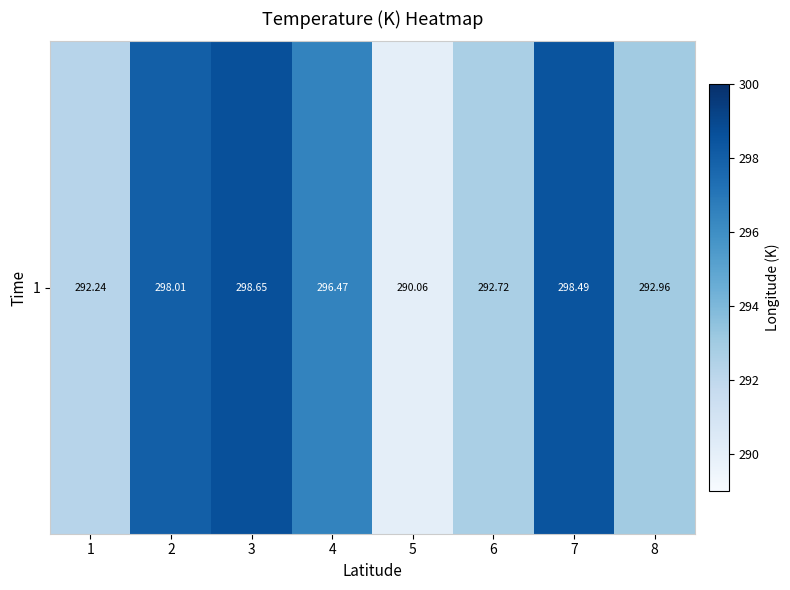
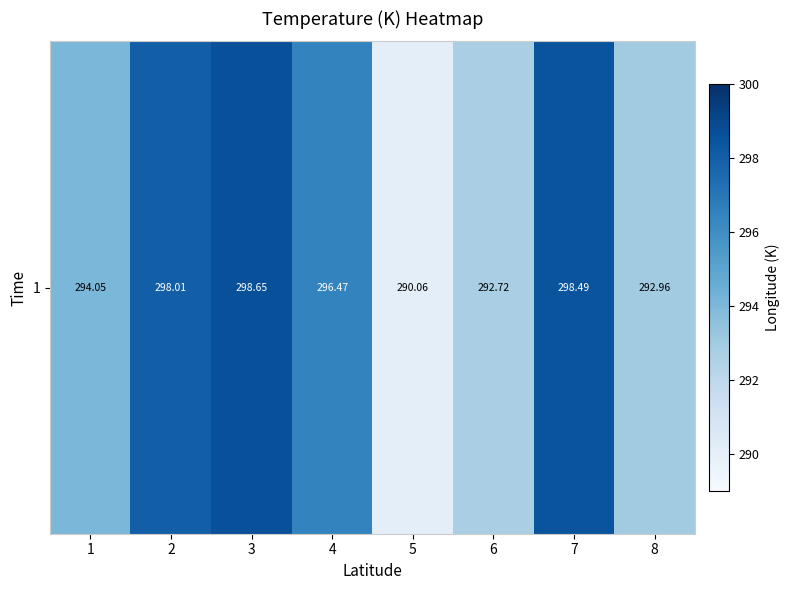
  {
    "1": {
-     "1": 292.24,
+     "1": 294.05,
      "2": 298.01,
      "3": 298.65,
      "4": 296.47,
      "5": 290.06,
      "6": 292.72,
      "7": 298.49,
      "8": 292.96
    }
  }
